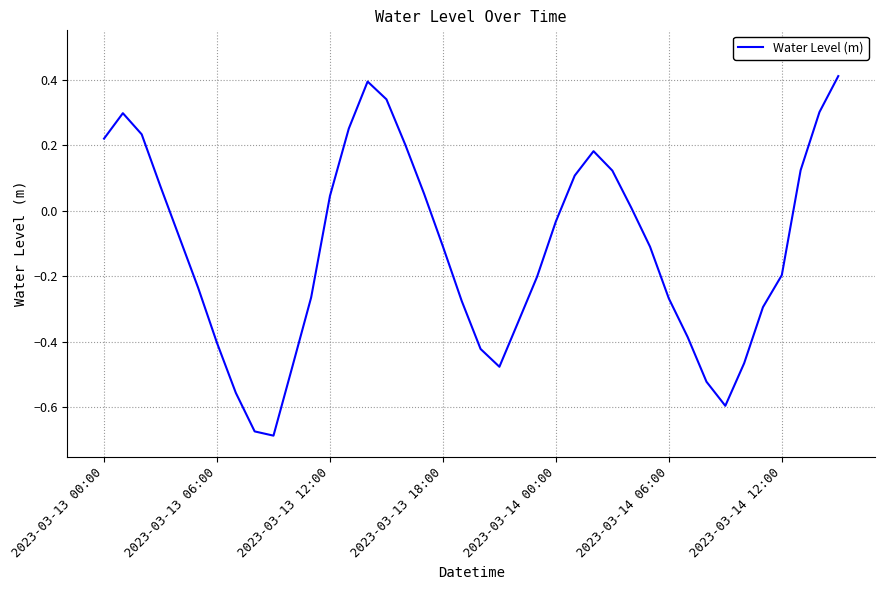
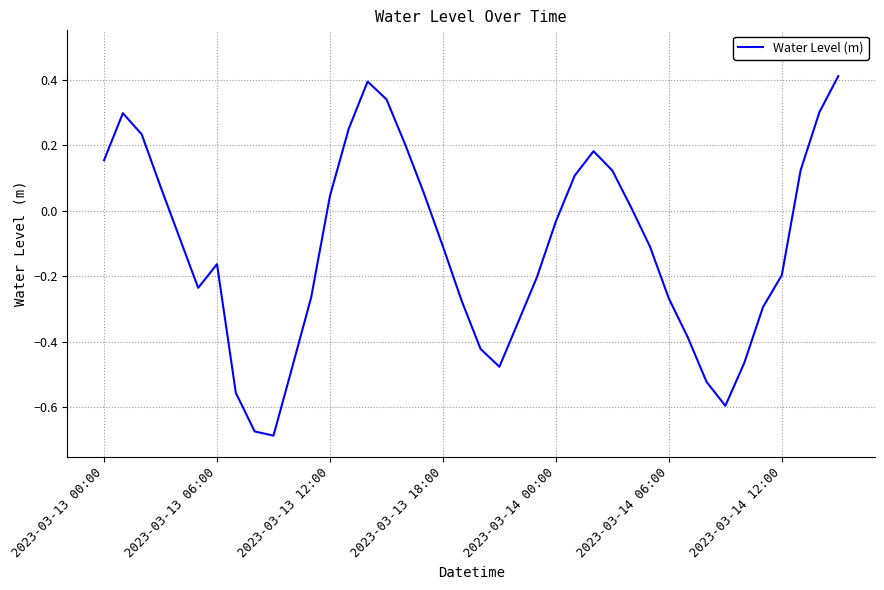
  {
-   "2023-03-13 00:00": 0.22,
-   "2023-03-13 06:00": -0.40,
+   "2023-03-13 00:00": 0.15,
+   "2023-03-13 06:00": -0.16,
    "2023-03-13 12:00": 0.05,
    "2023-03-13 18:00": -0.11,
    "2023-03-14 00:00": -0.03,
    "2023-03-14 06:00": -0.27,
    "2023-03-14 12:00": -0.20
  }
